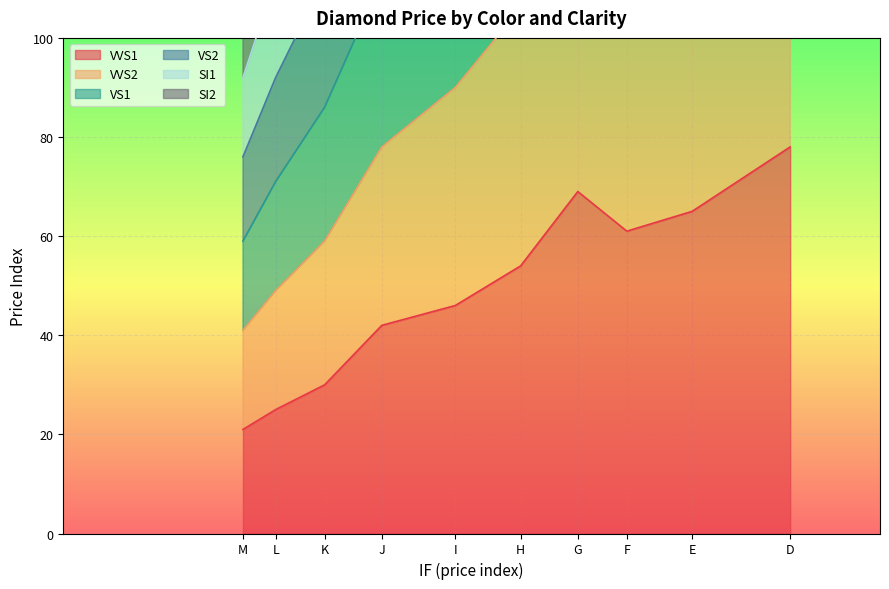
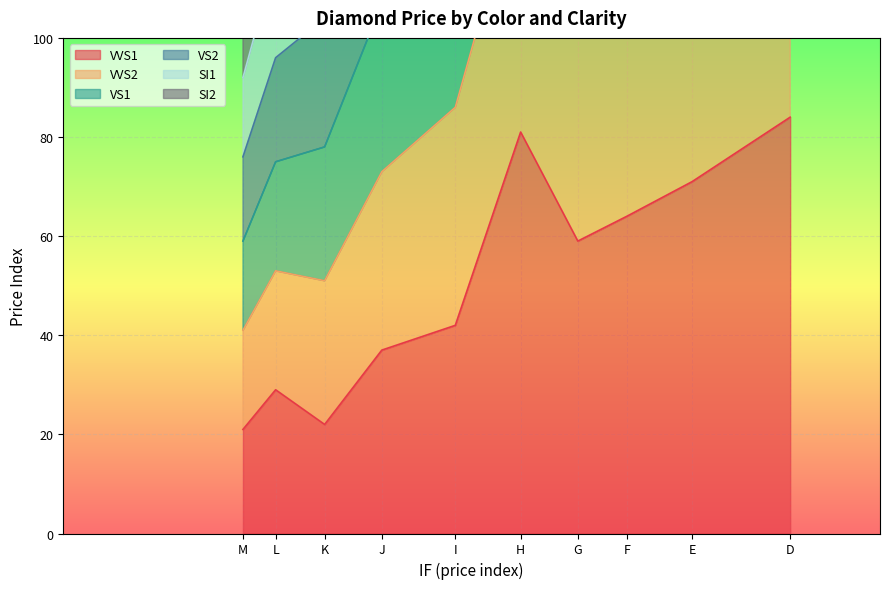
  {
    "VVS1": {
      "M": 21,
-     "L": 25,
-     "K": 30,
-     "J": 42,
-     "I": 46,
-     "H": 54,
-     "G": 69,
-     "F": 61,
-     "E": 65,
-     "D": 78
+     "L": 29,
+     "K": 22,
+     "J": 37,
+     "I": 42,
+     "H": 81,
+     "G": 59,
+     "F": 64,
+     "E": 71,
+     "D": 84
    },
    "VVS2": {
      "M": 20,
      "L": 24,
      "K": 29,
      "J": 36,
      "I": 44
    },
    "SI1": {
      "M": 16
    }
  }
